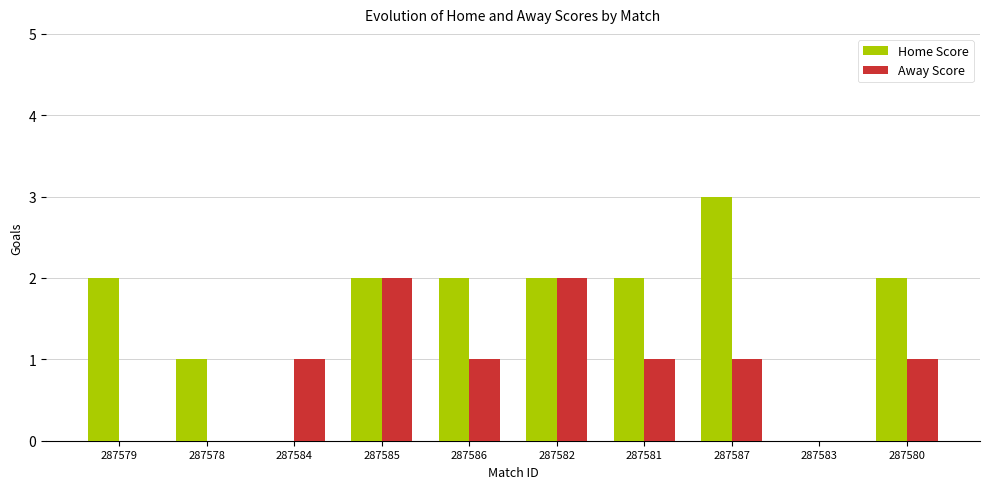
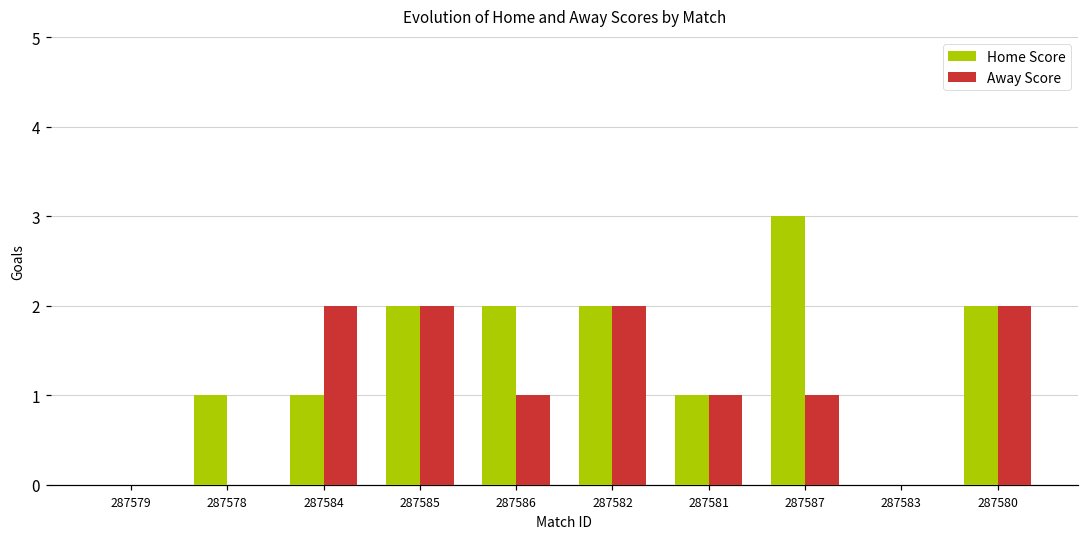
  {
    "Home Score": {
-     "287579": 2,
+     "287579": 0,
      "287578": 1,
-     "287584": 0,
+     "287584": 1,
      "287585": 2,
      "287586": 2,
      "287582": 2,
-     "287581": 2,
+     "287581": 1,
      "287587": 3,
      "287583": 0,
      "287580": 2
    },
    "Away Score": {
      "287579": 0,
      "287578": 0,
-     "287584": 1,
+     "287584": 2,
      "287585": 2,
      "287586": 1,
      "287582": 2,
      "287581": 1,
      "287587": 1,
      "287583": 0,
-     "287580": 1
+     "287580": 2
    }
  }
